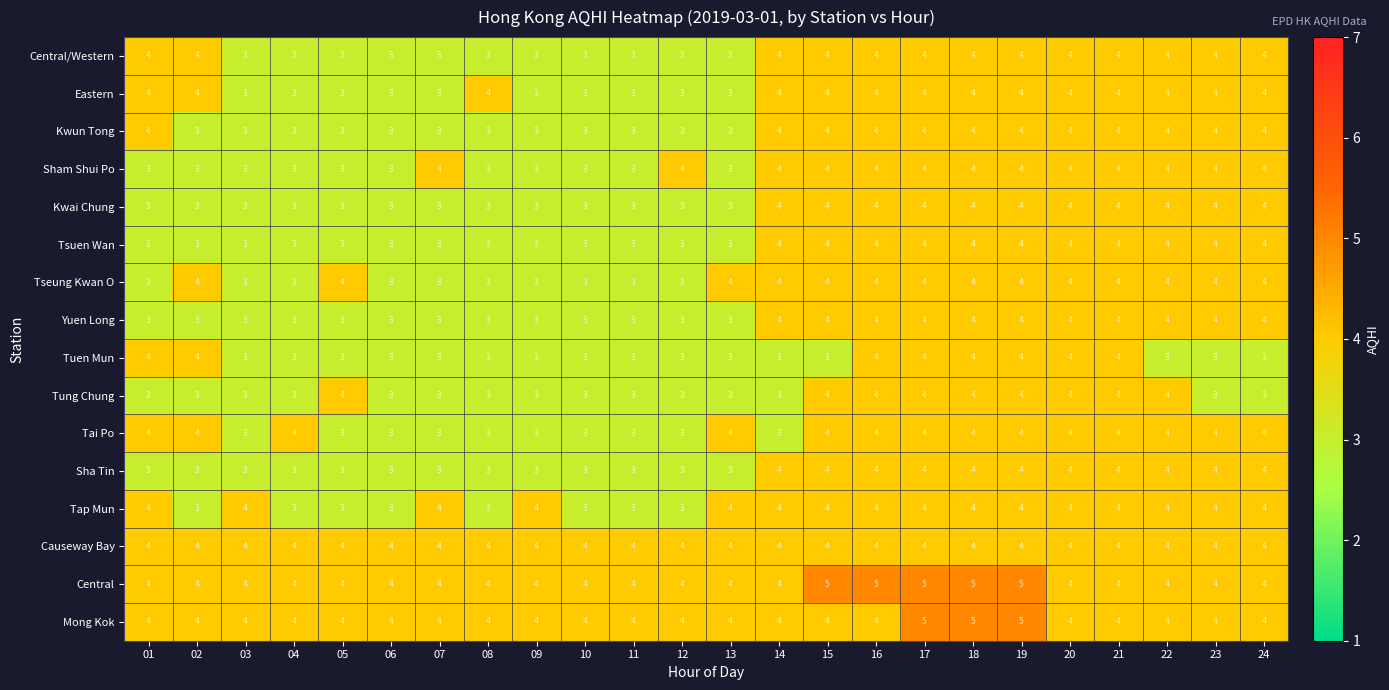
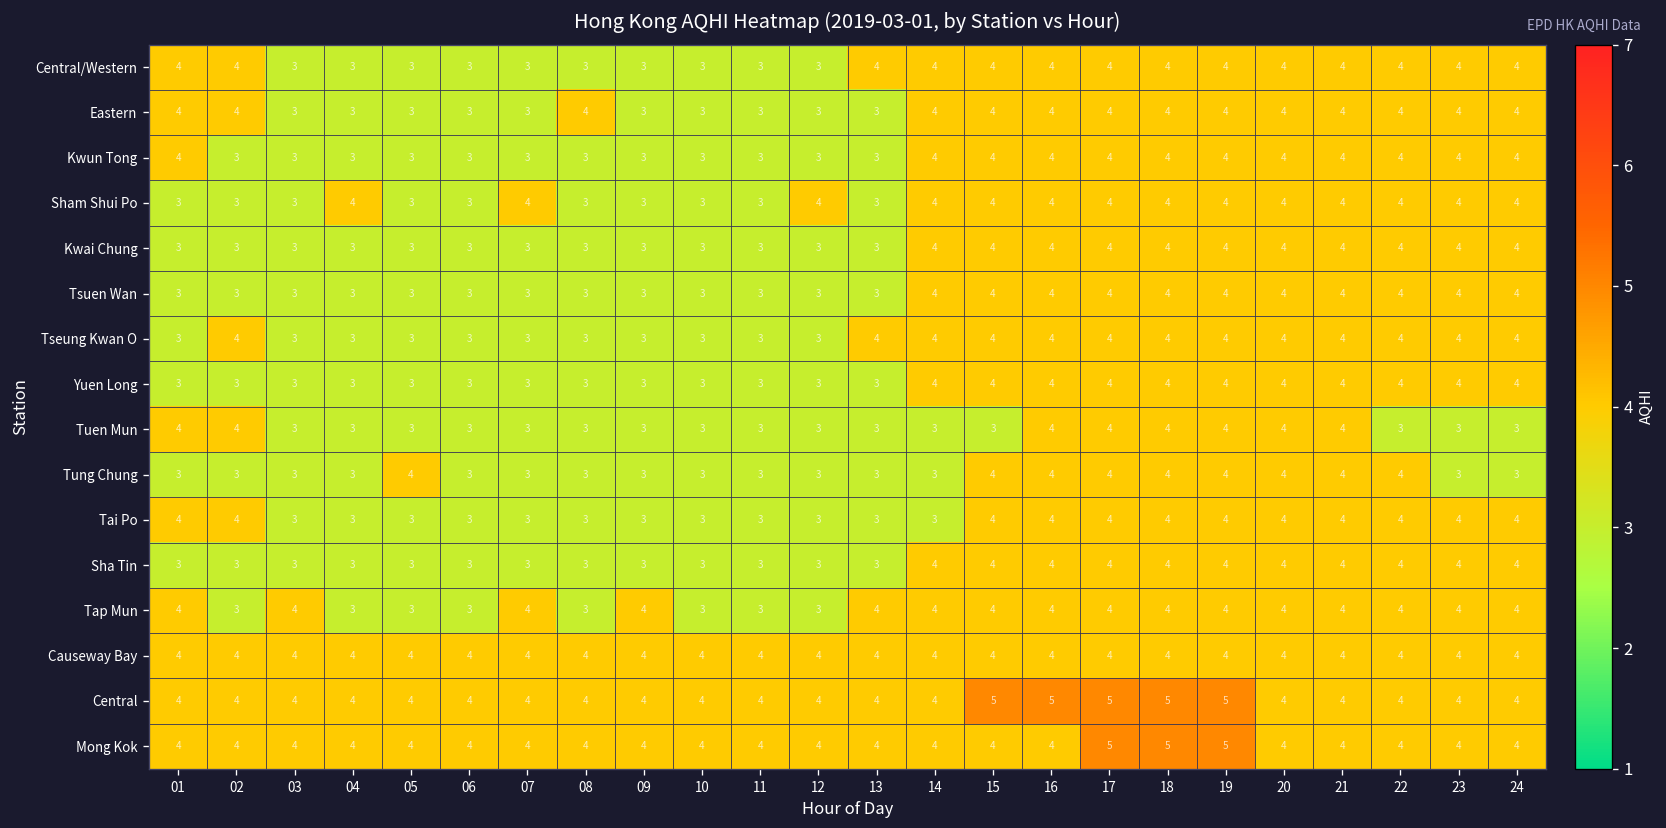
  {
    "Central/Western": {
      "01": 4,
      "02": 4,
      "03": 3,
      "04": 3,
      "05": 3,
      "06": 3,
      "07": 3,
      "08": 3,
      "09": 3,
      "10": 3,
      "11": 3,
      "12": 3,
-     "13": 3,
+     "13": 4,
      "14": 4,
      "15": 4,
      "16": 4,
      "17": 4,
      "18": 4,
      "19": 4,
      "20": 4,
      "21": 4,
      "22": 4,
      "23": 4,
      "24": 4
    },
    "Sham Shui Po": {
      "01": 3,
      "02": 3,
      "03": 3,
-     "04": 3,
+     "04": 4,
      "05": 3,
      "06": 3,
      "07": 4,
      "08": 3,
      "09": 3,
      "10": 3,
      "11": 3,
      "12": 4,
      "13": 3,
      "14": 4,
      "15": 4,
      "16": 4,
      "17": 4,
      "18": 4,
      "19": 4,
      "20": 4,
      "21": 4,
      "22": 4,
      "23": 4,
      "24": 4
    },
    "Tseung Kwan O": {
      "01": 3,
      "02": 4,
      "03": 3,
      "04": 3,
-     "05": 4,
+     "05": 3,
      "06": 3,
      "07": 3,
      "08": 3,
      "09": 3,
      "10": 3,
      "11": 3,
      "12": 3,
      "13": 4,
      "14": 4,
      "15": 4,
      "16": 4,
      "17": 4,
      "18": 4,
      "19": 4,
      "20": 4,
      "21": 4,
      "22": 4,
      "23": 4,
      "24": 4
    },
    "Tai Po": {
      "01": 4,
      "02": 4,
      "03": 3,
-     "04": 4,
+     "04": 3,
      "05": 3,
      "06": 3,
      "07": 3,
      "08": 3,
      "09": 3,
      "10": 3,
      "11": 3,
      "12": 3,
-     "13": 4,
+     "13": 3,
      "14": 3,
      "15": 4,
      "16": 4,
      "17": 4,
      "18": 4,
      "19": 4,
      "20": 4,
      "21": 4,
      "22": 4,
      "23": 4,
      "24": 4
    }
  }
